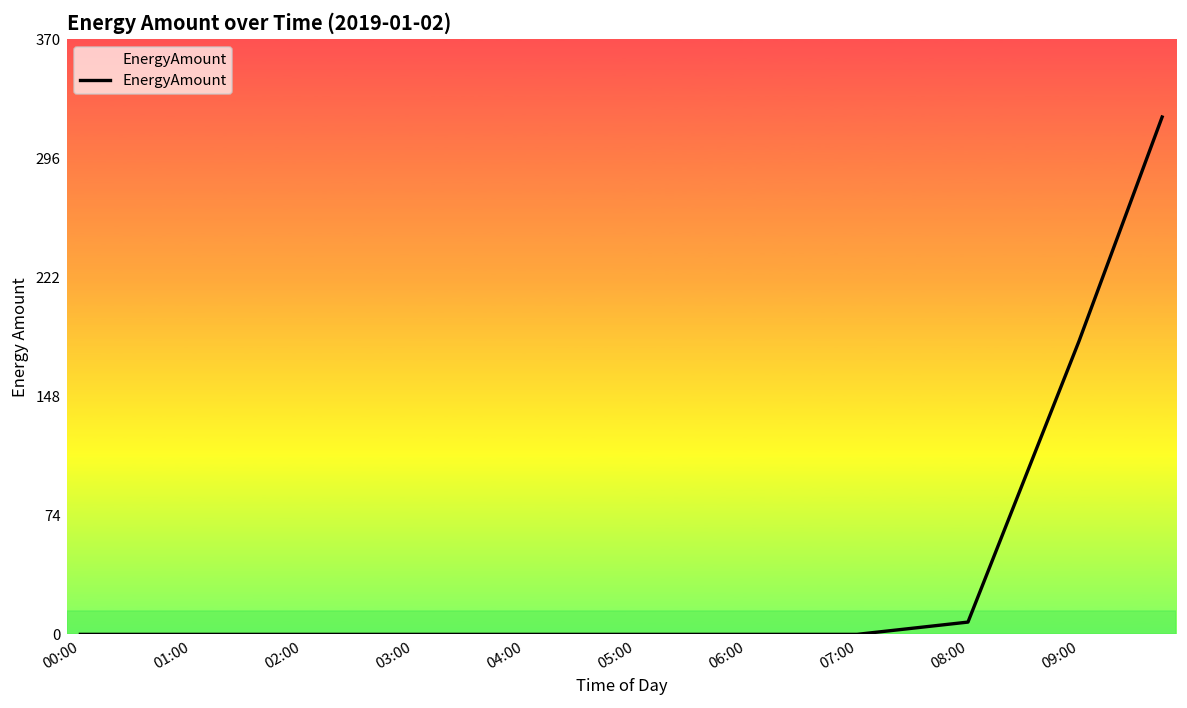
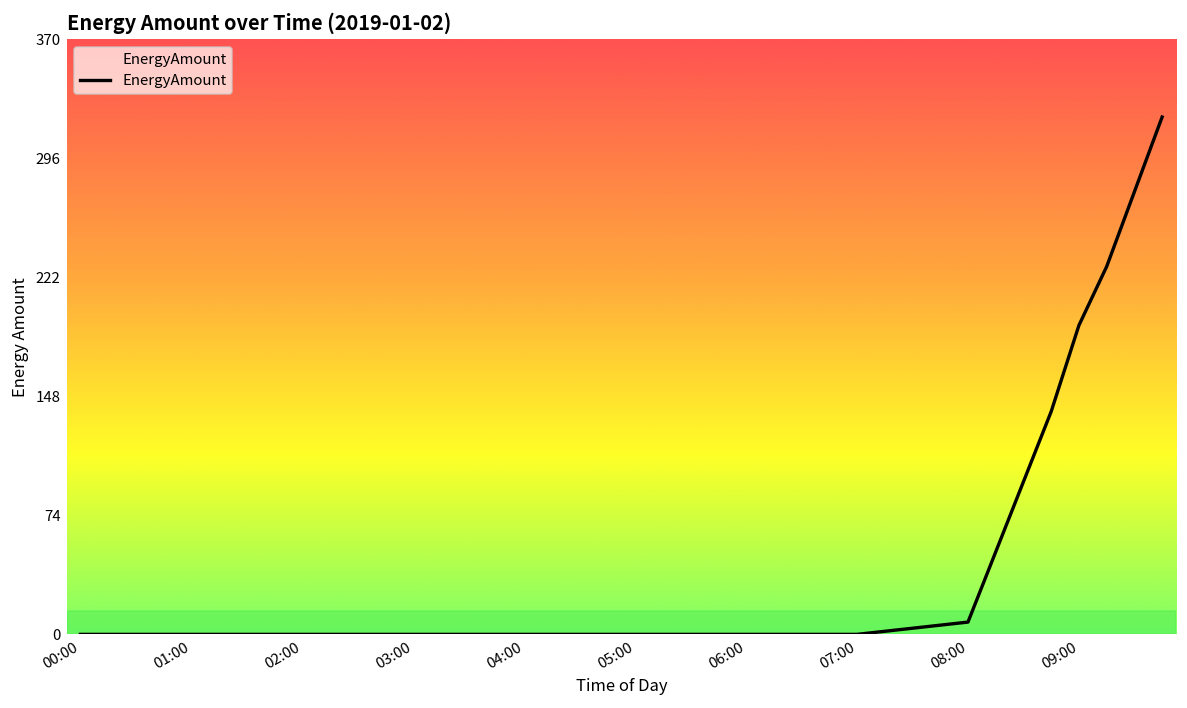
  {
-   "09:00": 182
+   "09:00": 192
  }
